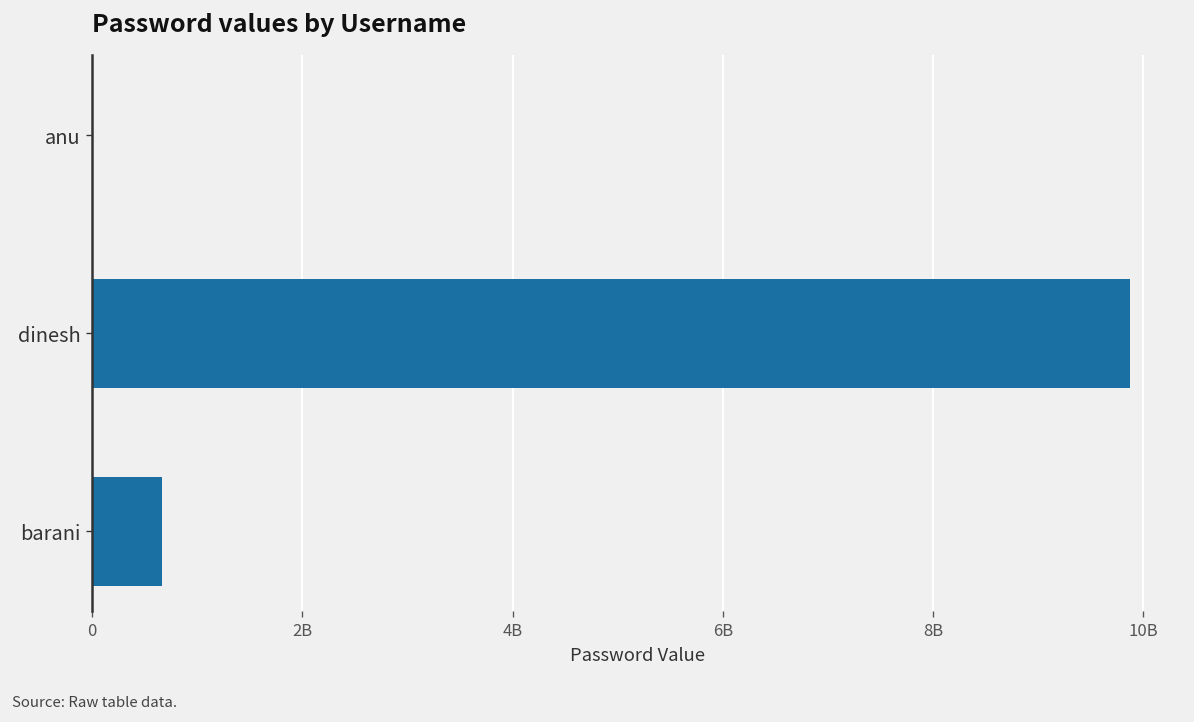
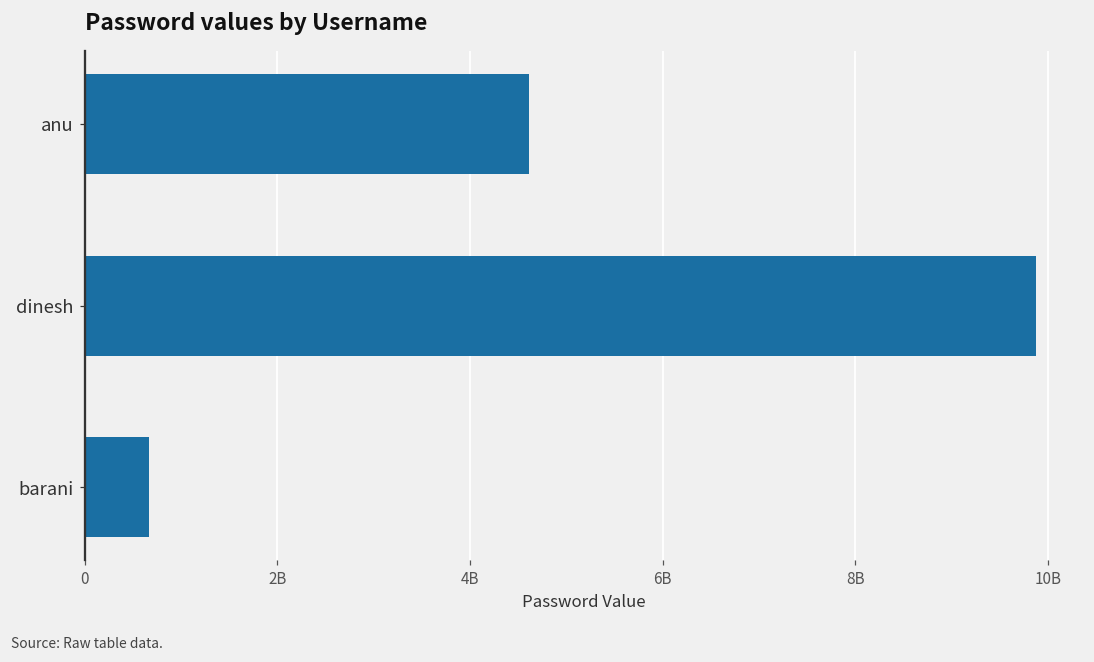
  {
-   "anu": 0,
+   "anu": 4600000000,
    "dinesh": 9900000000,
    "barani": 700000000
  }
